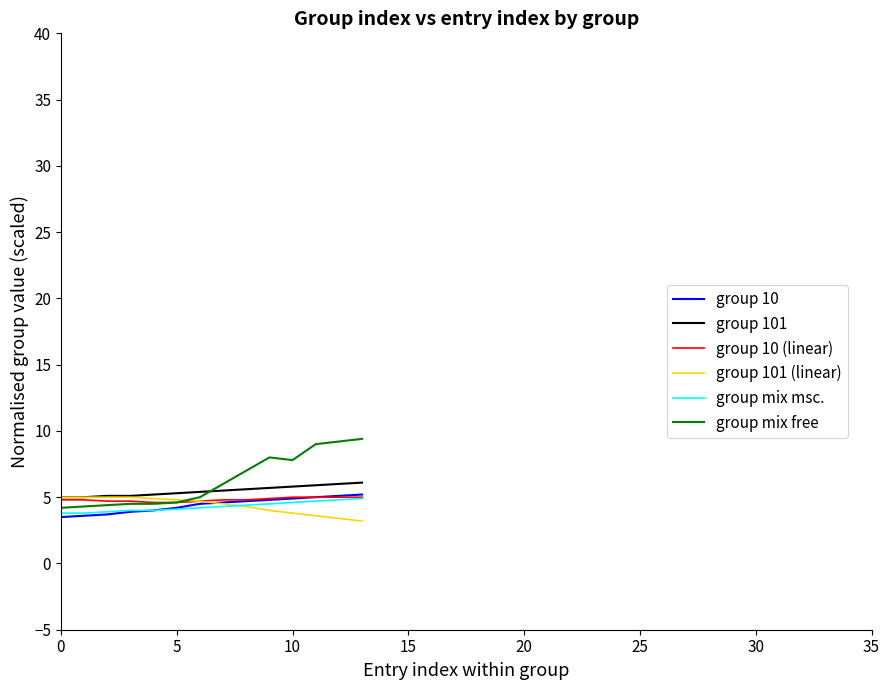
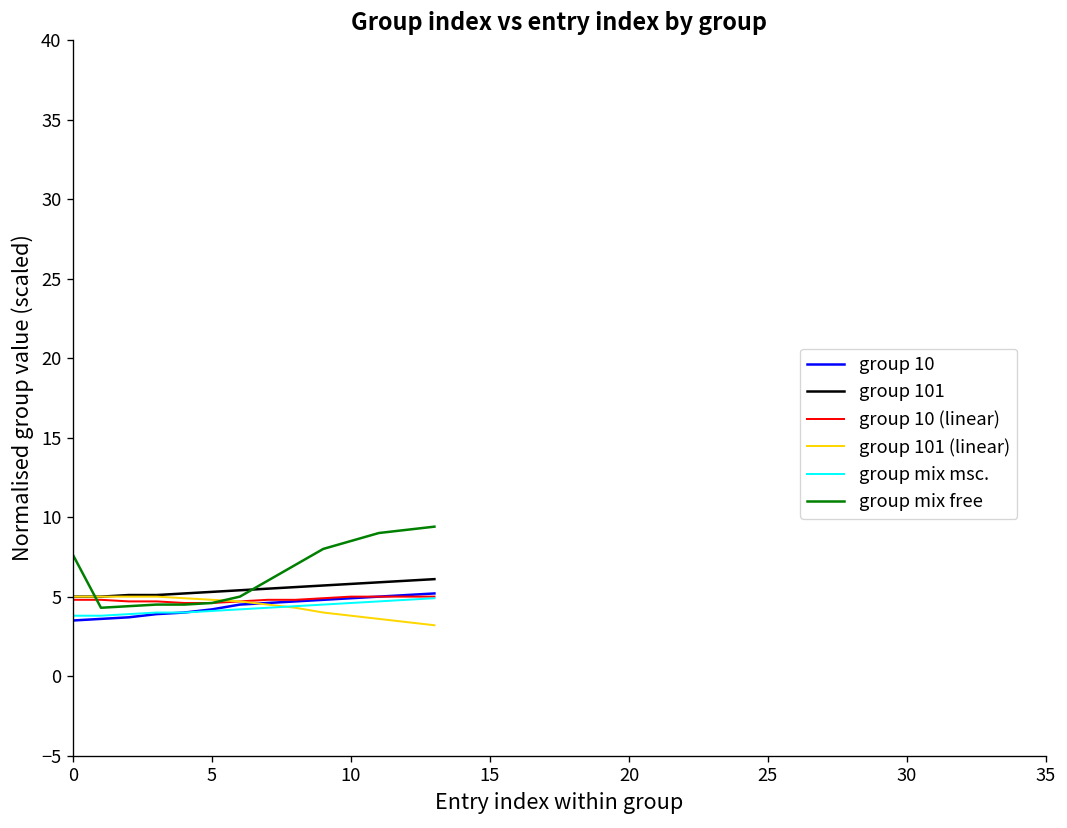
  {
    "group 10": {
      "0": 3.5
    },
    "group 101": {
      "5": 5.3,
      "10": 5.8
    },
    "group 10 (linear)": {
      "0": 4.8
    },
    "group 101 (linear)": {
      "5": 4.8,
      "10": 3.8
    },
    "group mix msc.": {
      "0": 3.8,
      "10": 4.6
    },
    "group mix free": {
-     "0": 4.2,
-     "10": 7.8
+     "0": 7.6,
+     "10": 8.5
    }
  }
